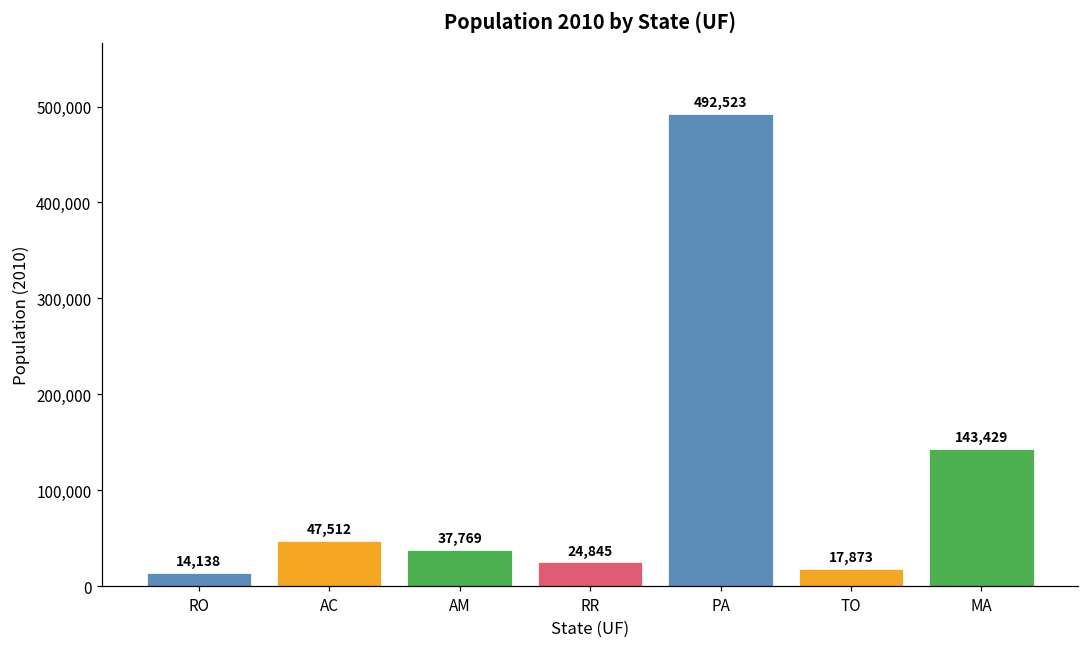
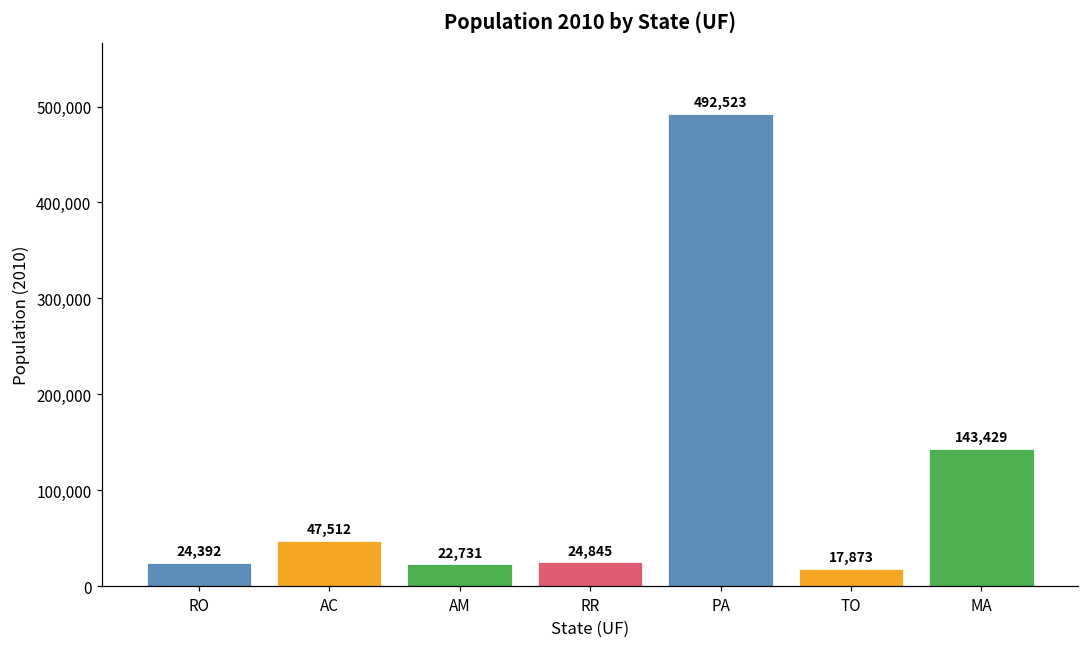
  {
-   "RO": "14,138",
+   "RO": "24,392",
    "AC": "47,512",
-   "AM": "37,769",
+   "AM": "22,731",
    "RR": "24,845",
    "PA": "492,523",
    "TO": "17,873",
    "MA": "143,429"
  }
